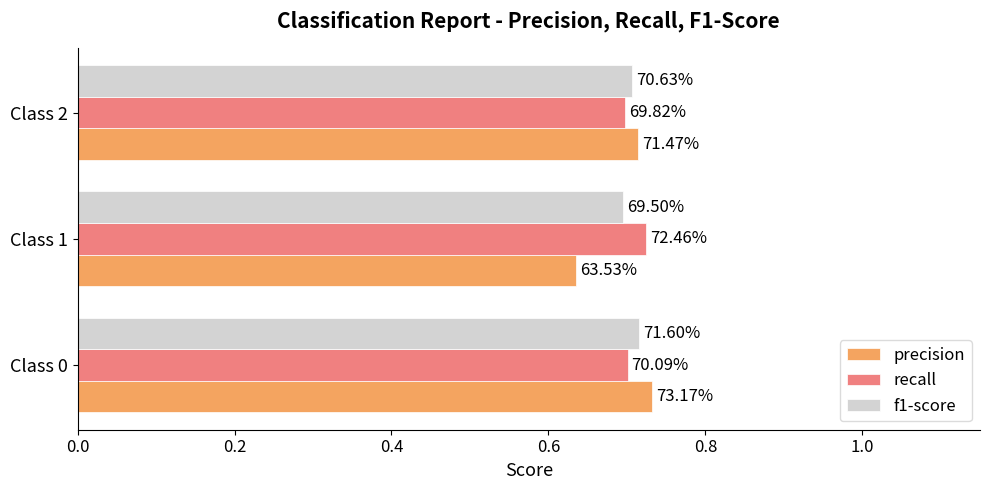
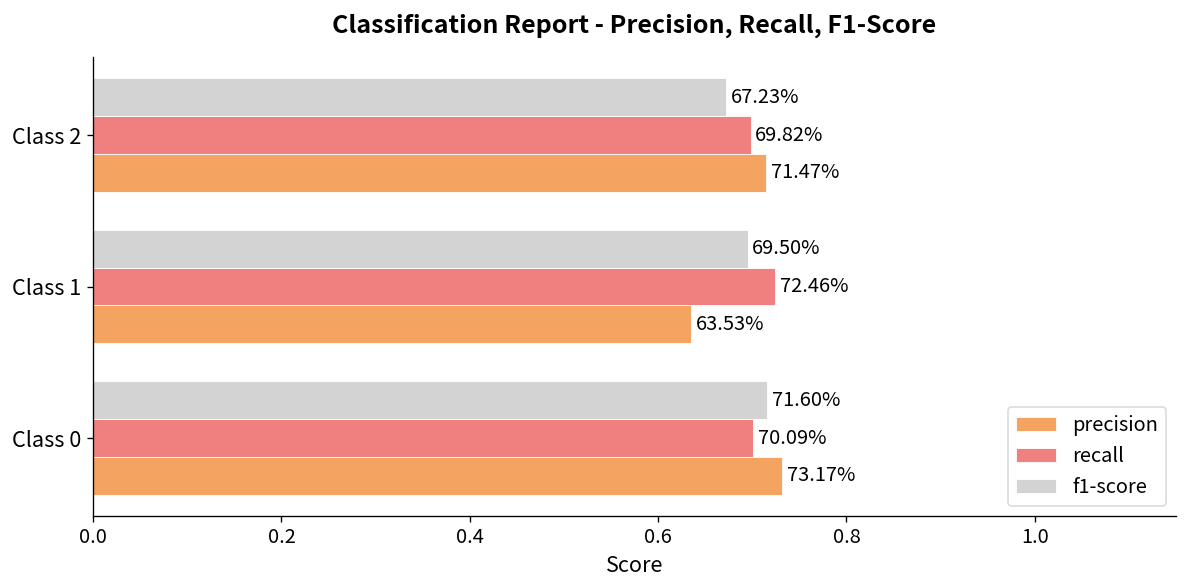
  {
    "f1-score": {
-     "Class 2": "70.63%",
+     "Class 2": "67.23%",
      "Class 1": "69.50%",
      "Class 0": "71.60%"
    }
  }
